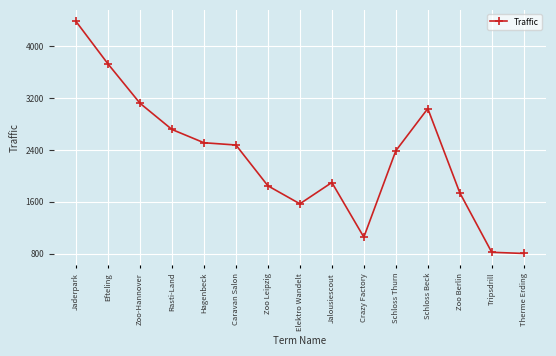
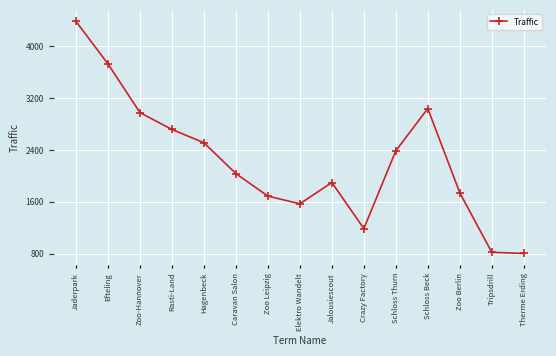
  {
    "Jaderpark": 4400,
    "Efteling": 3700,
-   "Zoo-Hannover": 3100,
+   "Zoo-Hannover": 3000,
    "Rasti-Land": 2700,
    "Hagenbeck": 2500,
-   "Caravan Salon": 2500,
-   "Zoo Leipzig": 1800,
+   "Caravan Salon": 2000,
+   "Zoo Leipzig": 1700,
    "Elektro Wandelt": 1600,
    "Jalousiescout": 1900,
-   "Crazy Factory": 1100,
+   "Crazy Factory": 1200,
    "Schloss Thurn": 2400,
    "Schloss Beck": 3000,
    "Zoo Berlin": 1700,
    "Tripsdrill": 800,
    "Therme Erding": 800
  }
